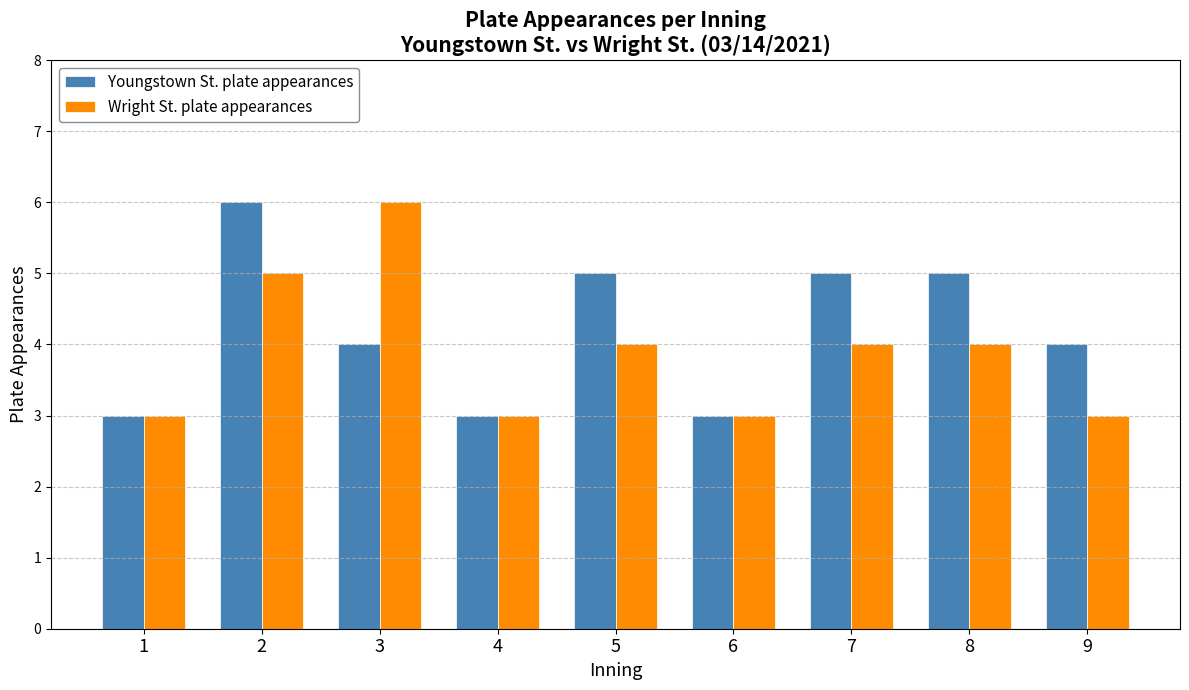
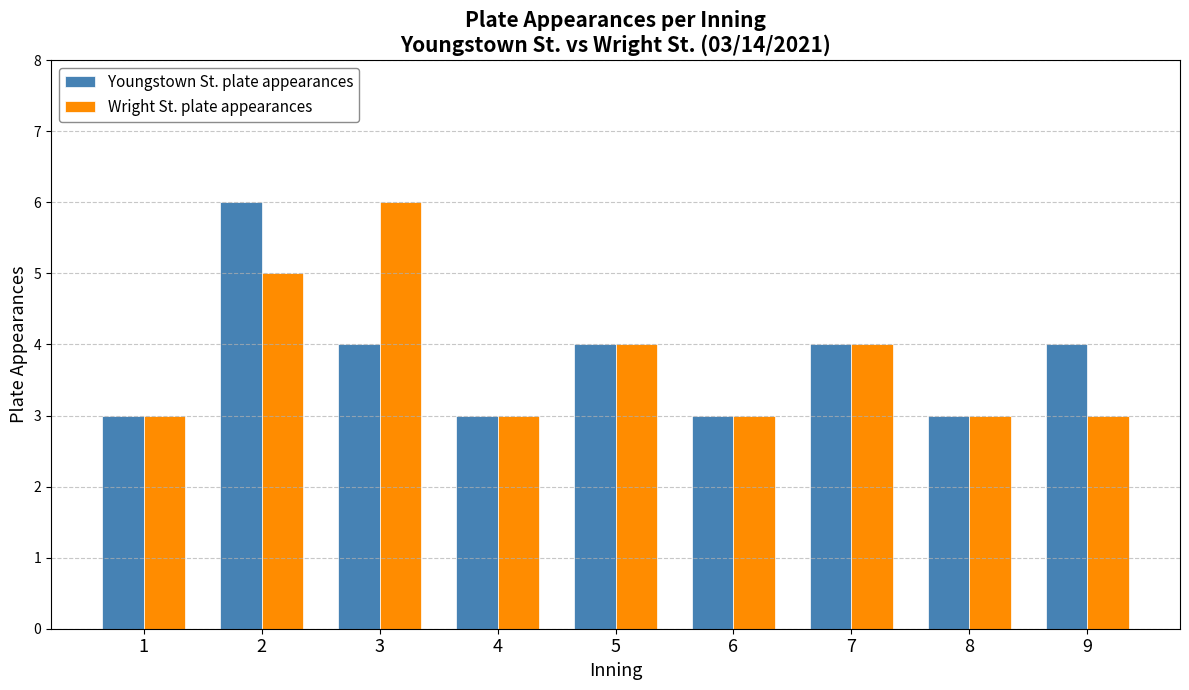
  {
    "Youngstown St. plate appearances": {
      "1": 3,
      "2": 6,
      "3": 4,
      "4": 3,
-     "5": 5,
+     "5": 4,
      "6": 3,
-     "7": 5,
-     "8": 5,
+     "7": 4,
+     "8": 3,
      "9": 4
    },
    "Wright St. plate appearances": {
      "1": 3,
      "2": 5,
      "3": 6,
      "4": 3,
      "5": 4,
      "6": 3,
      "7": 4,
-     "8": 4,
+     "8": 3,
      "9": 3
    }
  }
